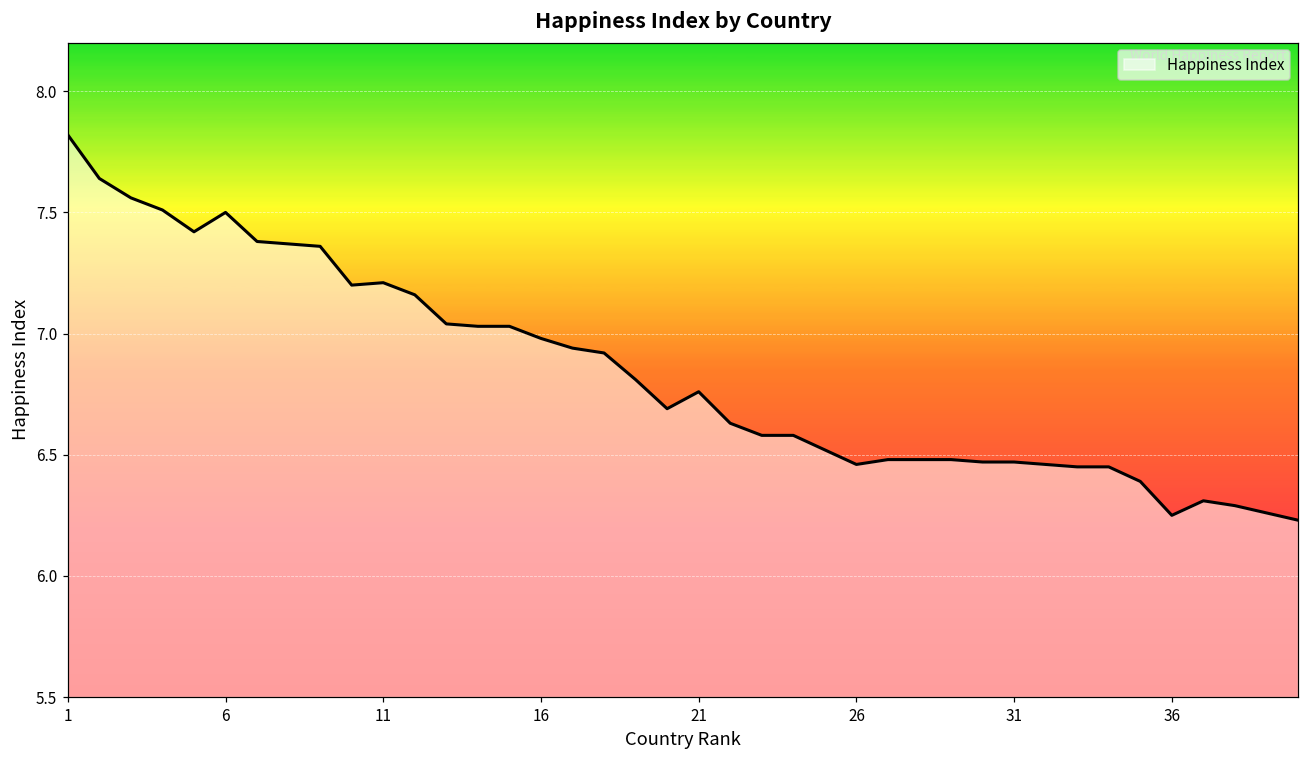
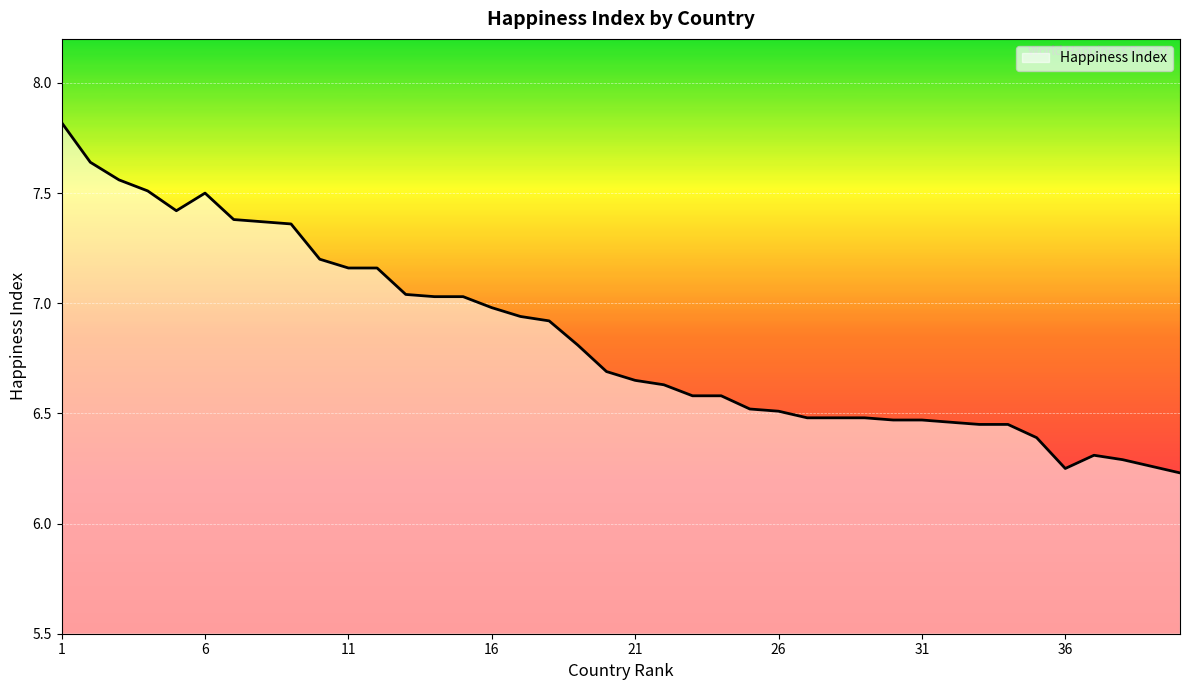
  {
    "1": 7.82,
    "6": 7.50,
-   "11": 7.21,
+   "11": 7.16,
    "16": 6.98,
-   "21": 6.76,
-   "26": 6.46,
+   "21": 6.65,
+   "26": 6.51,
    "31": 6.47,
    "36": 6.25
  }
